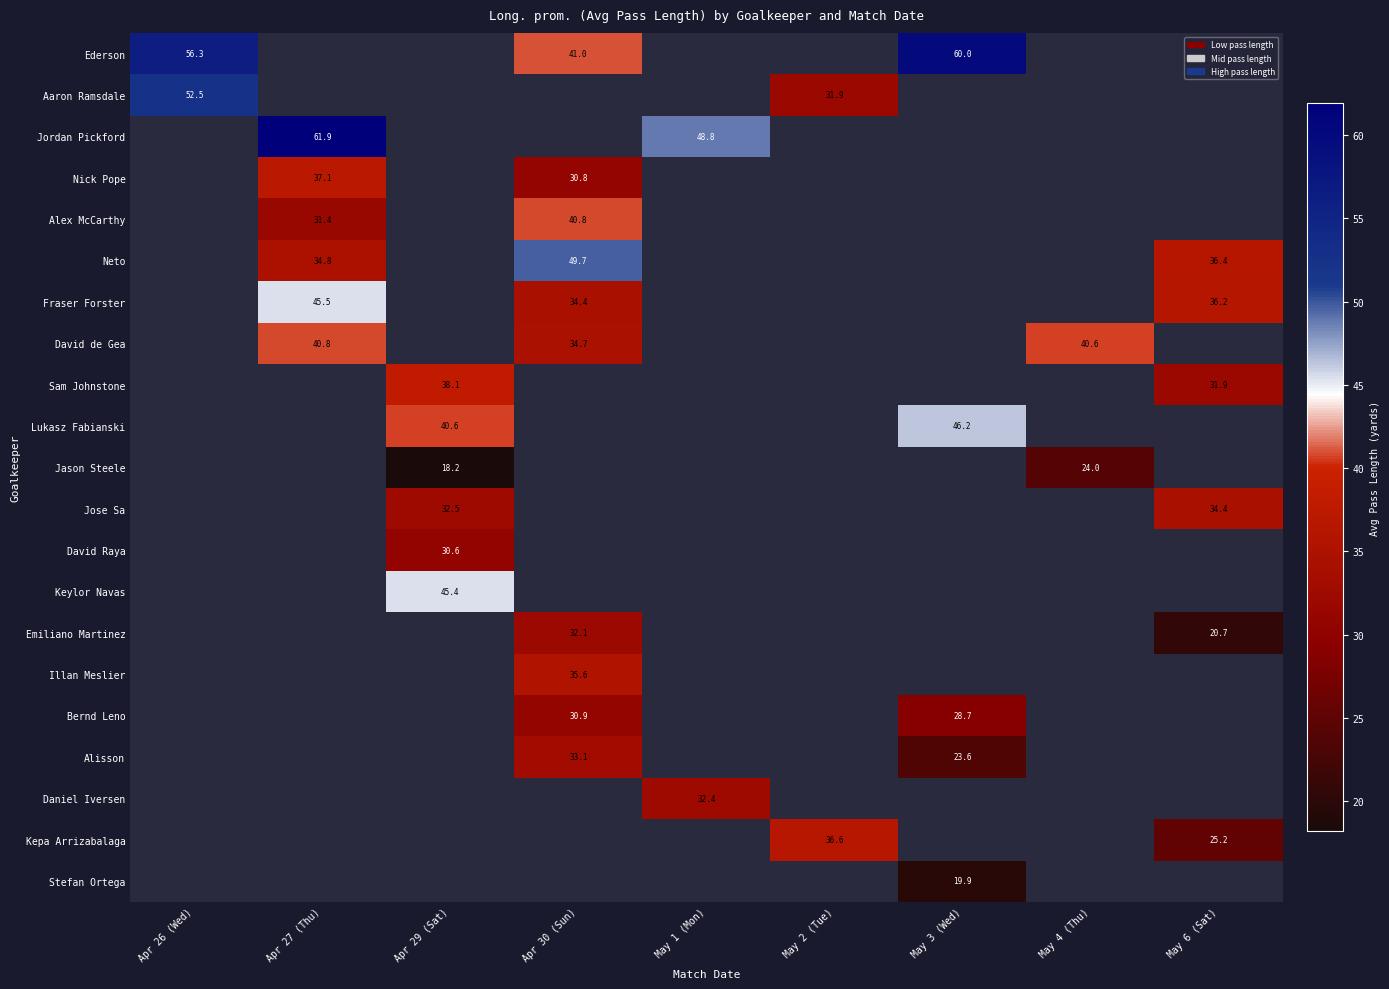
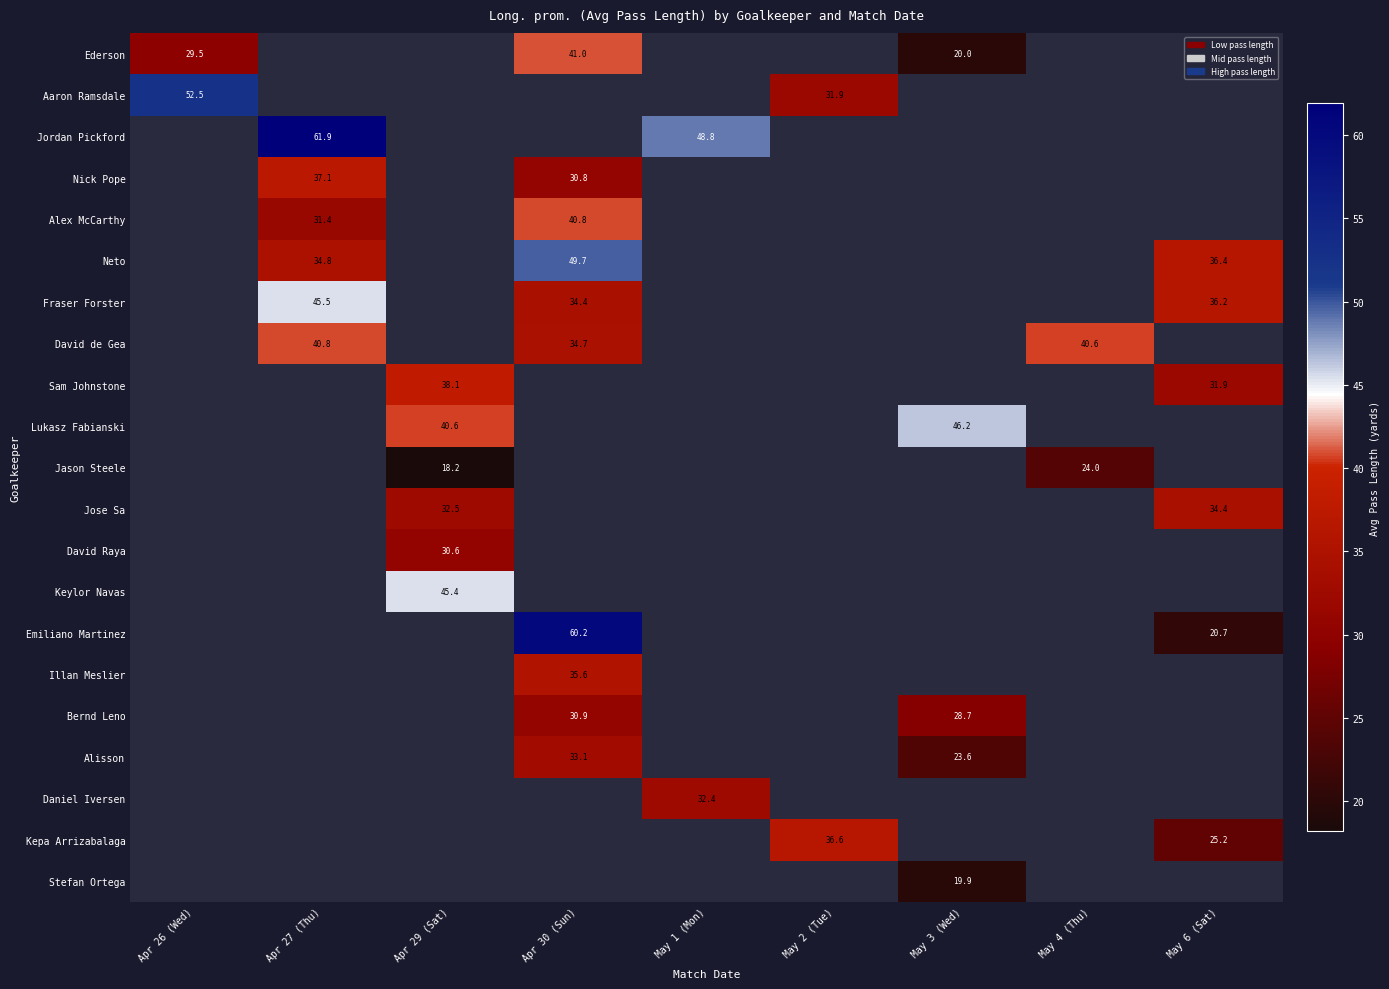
  {
    "Ederson": {
-     "Apr 26 (Wed)": 56.3,
+     "Apr 26 (Wed)": 29.5,
      "Apr 30 (Sun)": 41.0,
-     "May 3 (Wed)": 60.0
+     "May 3 (Wed)": 20.0
    },
    "Aaron Ramsdale": {
      "Apr 26 (Wed)": 52.5,
      "May 2 (Tue)": 31.9
    },
    "Jordan Pickford": {
      "Apr 27 (Thu)": 61.9,
      "May 1 (Mon)": 48.8
    },
    "Nick Pope": {
      "Apr 27 (Thu)": 37.1,
      "Apr 30 (Sun)": 30.8
    },
    "Alex McCarthy": {
      "Apr 27 (Thu)": 31.4,
      "Apr 30 (Sun)": 40.8
    },
    "Neto": {
      "Apr 27 (Thu)": 34.8,
      "Apr 30 (Sun)": 49.7,
      "May 6 (Sat)": 36.4
    },
    "Fraser Forster": {
      "Apr 27 (Thu)": 45.5,
      "Apr 30 (Sun)": 34.4,
      "May 6 (Sat)": 36.2
    },
    "David de Gea": {
      "Apr 27 (Thu)": 40.8,
      "Apr 30 (Sun)": 34.7,
      "May 4 (Thu)": 40.6
    },
    "Sam Johnstone": {
      "Apr 29 (Sat)": 38.1,
      "May 6 (Sat)": 31.9
    },
    "Lukasz Fabianski": {
      "Apr 29 (Sat)": 40.6,
      "May 3 (Wed)": 46.2
    },
    "Jason Steele": {
      "Apr 29 (Sat)": 18.2,
      "May 4 (Thu)": 24.0
    },
    "Jose Sa": {
      "Apr 29 (Sat)": 32.5,
      "May 6 (Sat)": 34.4
    },
    "David Raya": {
      "Apr 29 (Sat)": 30.6
    },
    "Keylor Navas": {
      "Apr 29 (Sat)": 45.4
    },
    "Emiliano Martinez": {
-     "Apr 30 (Sun)": 32.1,
+     "Apr 30 (Sun)": 60.2,
      "May 6 (Sat)": 20.7
    },
    "Illan Meslier": {
      "Apr 30 (Sun)": 35.6
    },
    "Bernd Leno": {
      "Apr 30 (Sun)": 30.9,
      "May 3 (Wed)": 28.7
    },
    "Alisson": {
      "Apr 30 (Sun)": 33.1,
      "May 3 (Wed)": 23.6
    },
    "Daniel Iversen": {
      "May 1 (Mon)": 32.4
    },
    "Kepa Arrizabalaga": {
      "May 2 (Tue)": 36.6,
      "May 6 (Sat)": 25.2
    },
    "Stefan Ortega": {
      "May 3 (Wed)": 19.9
    }
  }
